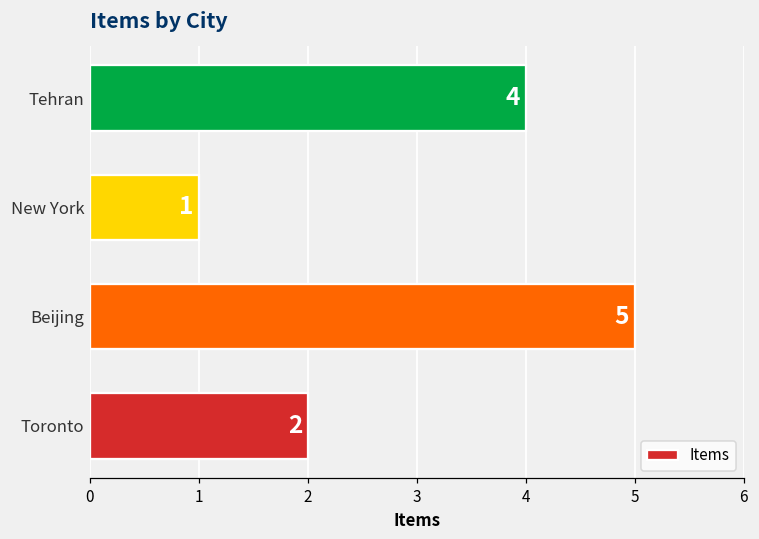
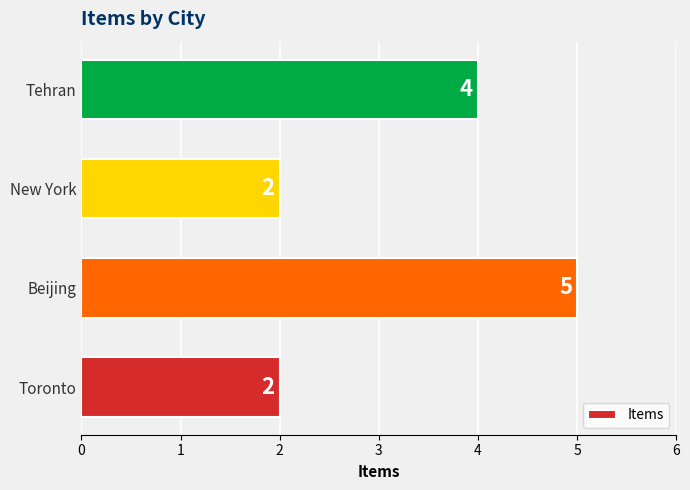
  {
    "Tehran": 4,
-   "New York": 1,
+   "New York": 2,
    "Beijing": 5,
    "Toronto": 2
  }
